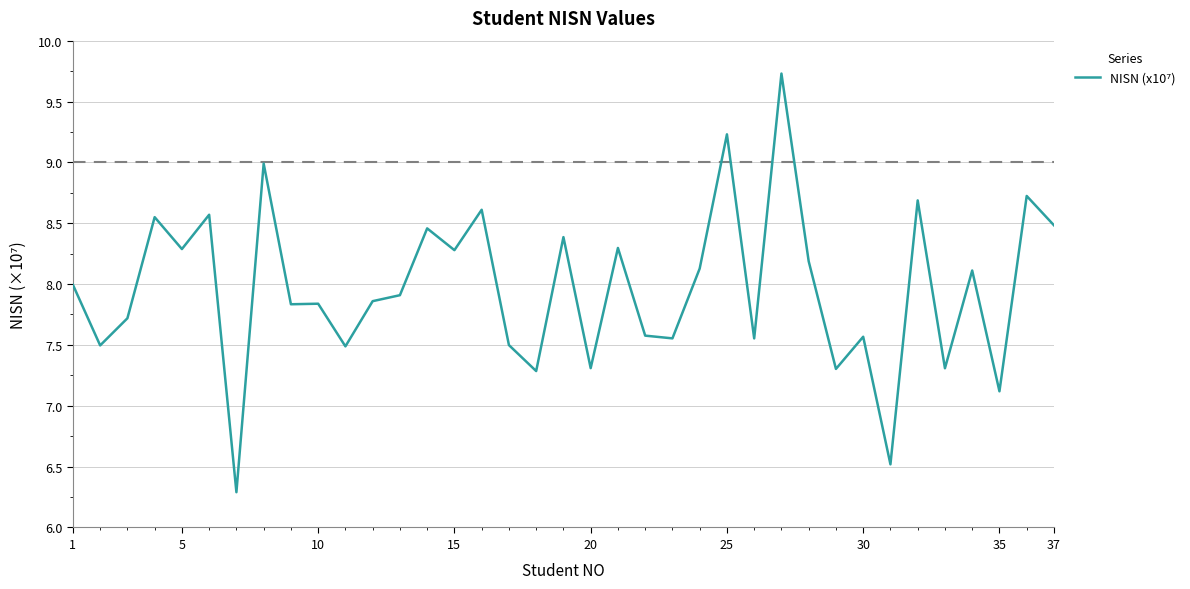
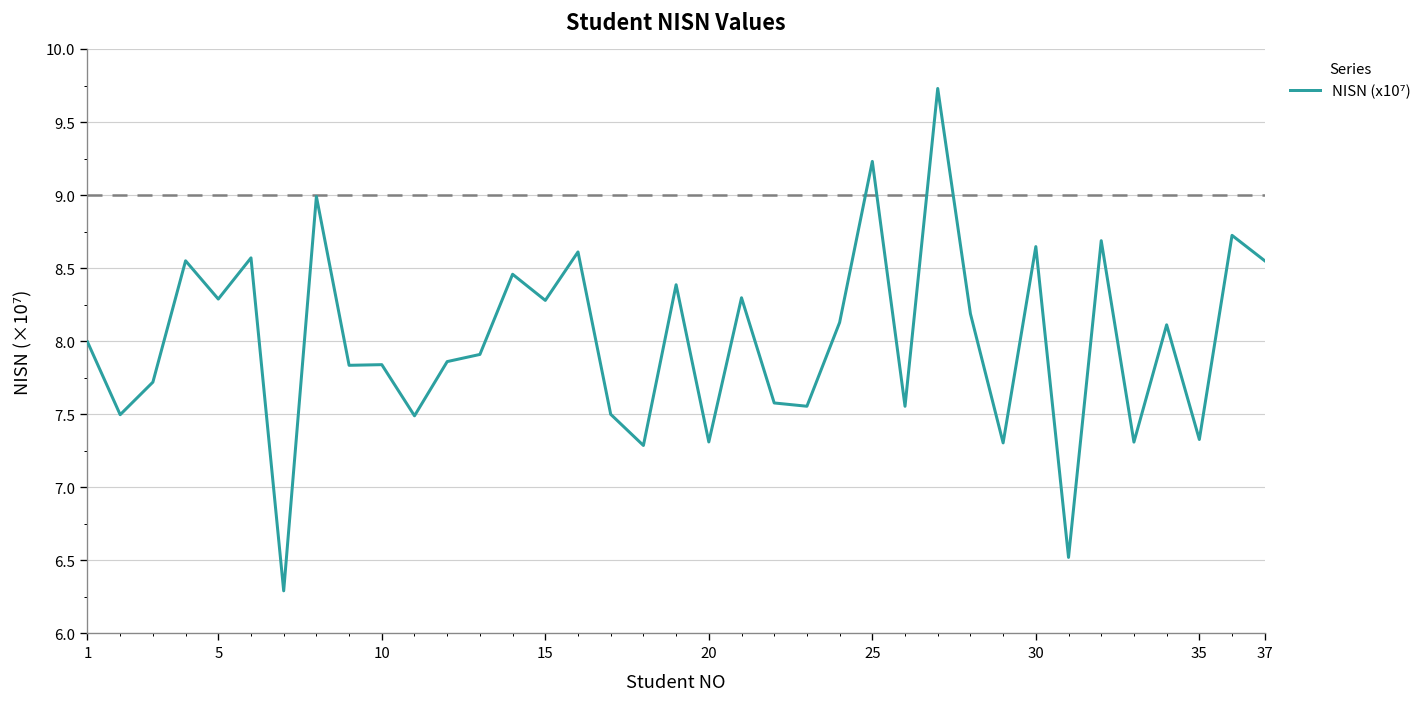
  {
    "1": 7.99,
    "5": 8.29,
    "10": 7.84,
    "15": 8.28,
    "20": 7.31,
    "25": 9.23,
-   "30": 7.57,
-   "35": 7.12,
-   "37": 8.48
+   "30": 8.65,
+   "35": 7.33,
+   "37": 8.55
  }
